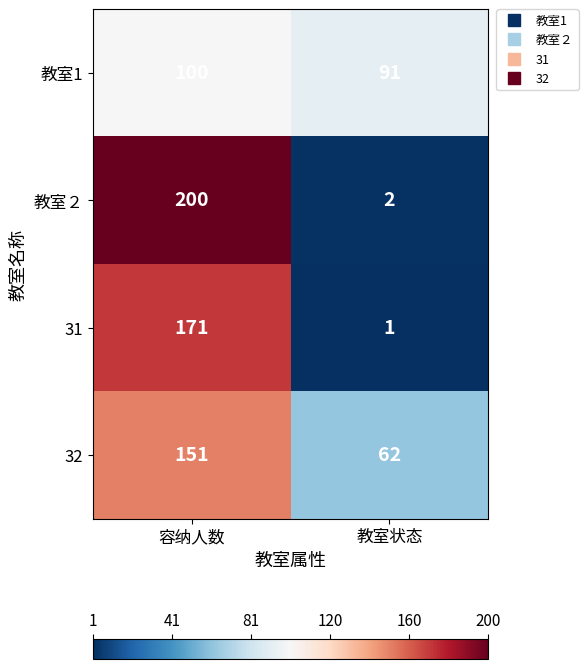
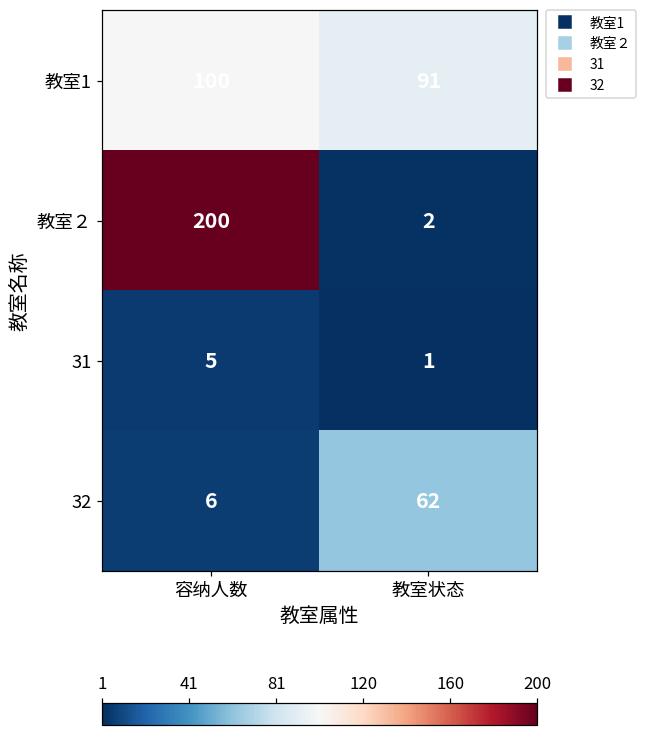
  {
    "教室２": {
      "容纳人数": 200,
      "教室状态": 2
    },
    "31": {
-     "容纳人数": 171,
+     "容纳人数": 5,
      "教室状态": 1
    },
    "32": {
-     "容纳人数": 151,
+     "容纳人数": 6,
      "教室状态": 62
    }
  }
